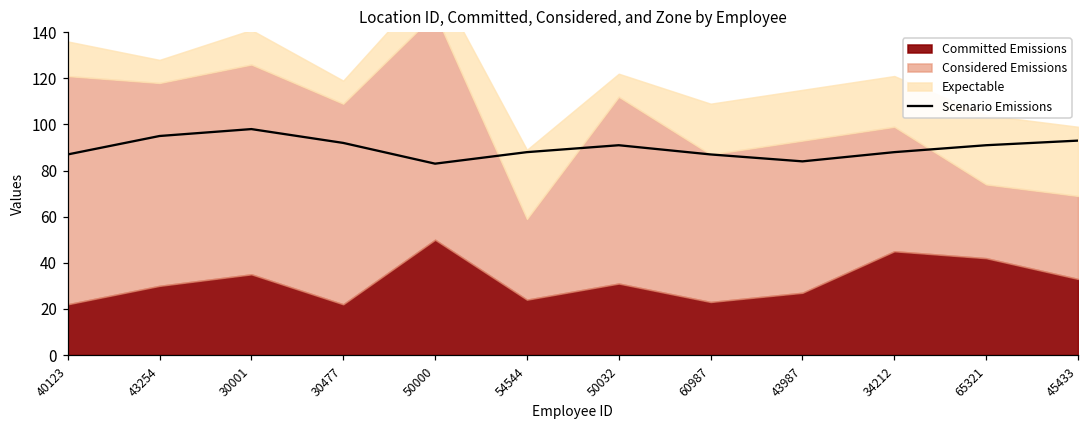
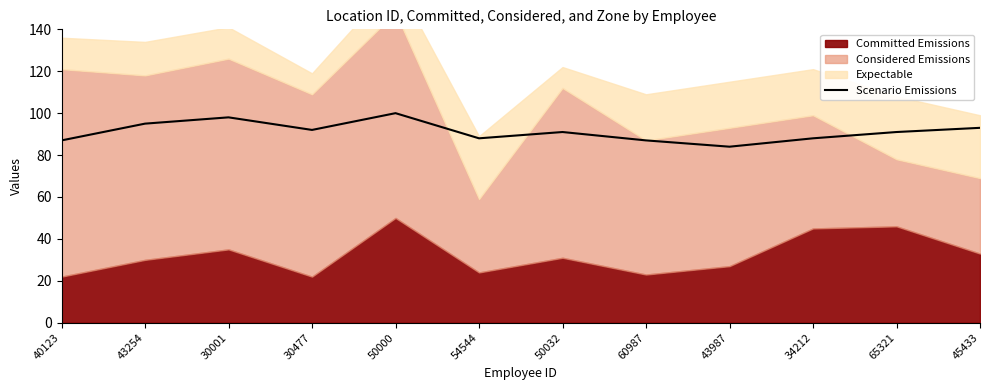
  {
    "Scenario Emissions": {
      "40123": 87,
      "43254": 95,
      "30001": 98,
      "30477": 92,
-     "50000": 83,
+     "50000": 100,
      "50032": 91,
      "43987": 84,
      "34212": 88,
      "65321": 91,
      "45433": 93
    },
    "Committed Emissions": {
      "40123": 22,
      "43254": 30,
      "30001": 35,
      "30477": 22,
      "50000": 50,
      "54544": 24,
      "50032": 31,
      "60987": 23,
      "43987": 27,
      "34212": 45,
-     "65321": 42,
+     "65321": 46,
      "45433": 33
    },
    "Considered Emissions": {
      "40123": 99,
      "43254": 88,
      "30001": 91,
      "30477": 87,
      "54544": 35,
      "50032": 81,
      "43987": 66,
      "34212": 54,
      "65321": 32,
      "45433": 36
    },
    "Expectable": {
      "40123": 15,
-     "43254": 10,
+     "43254": 16,
      "30477": 10,
      "50032": 10,
      "60987": 22,
      "43987": 22,
      "34212": 22,
      "45433": 30
    }
  }
